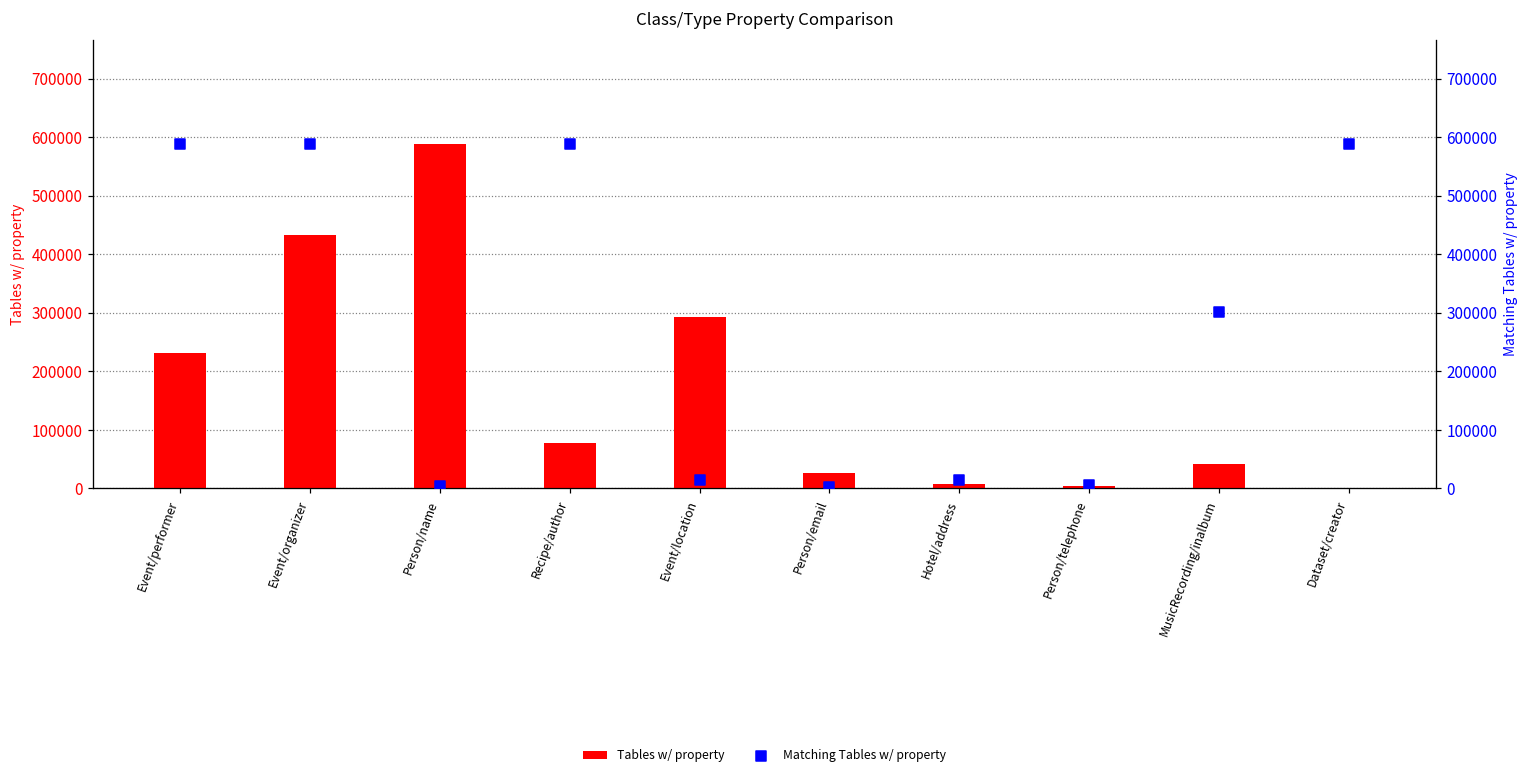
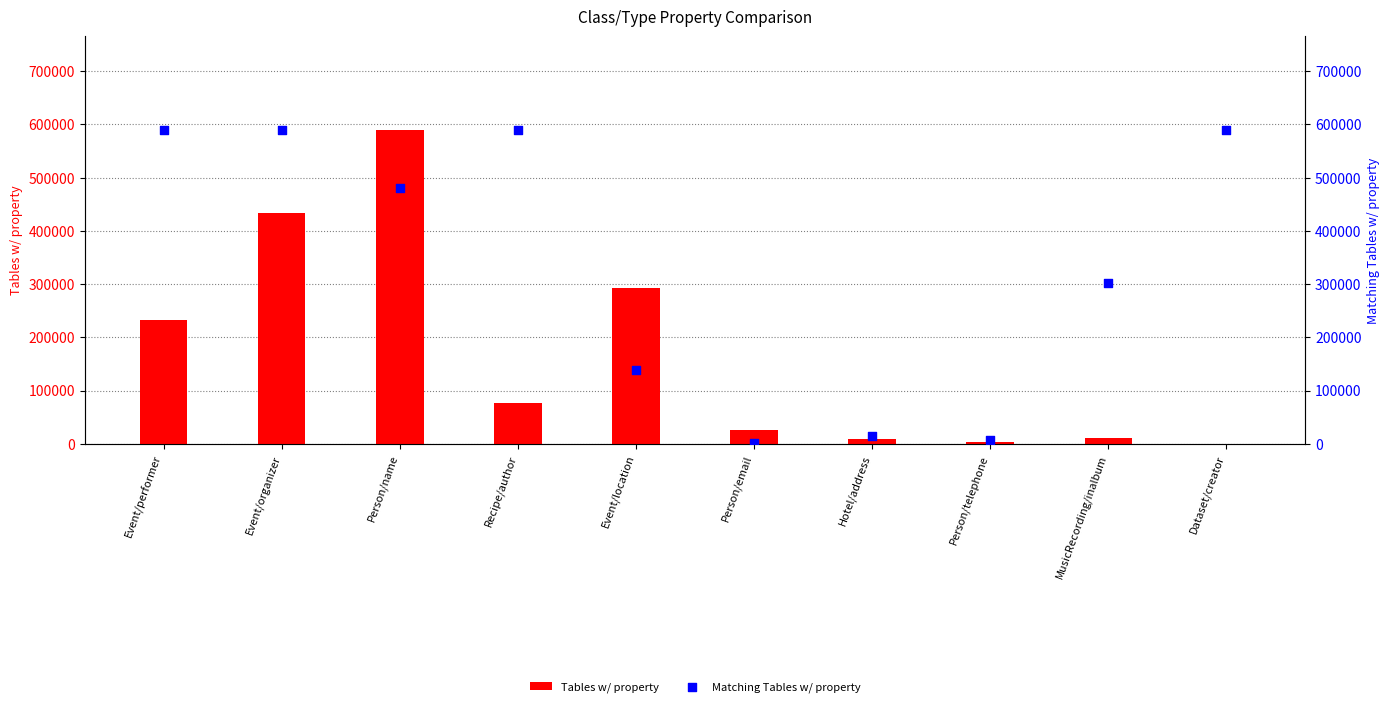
  {
    "Tables w/ property": {
      "Event/performer": 230000,
      "Event/organizer": 430000,
      "Person/name": 590000,
      "Recipe/author": 80000,
      "Event/location": 290000,
      "Person/email": 30000,
      "Hotel/address": 10000,
-     "MusicRecording/inalbum": 40000
+     "MusicRecording/inalbum": 10000
    },
    "Matching Tables w/ property": {
-     "Person/name": 0,
-     "Event/location": 10000
+     "Person/name": 480000,
+     "Event/location": 140000
    }
  }
